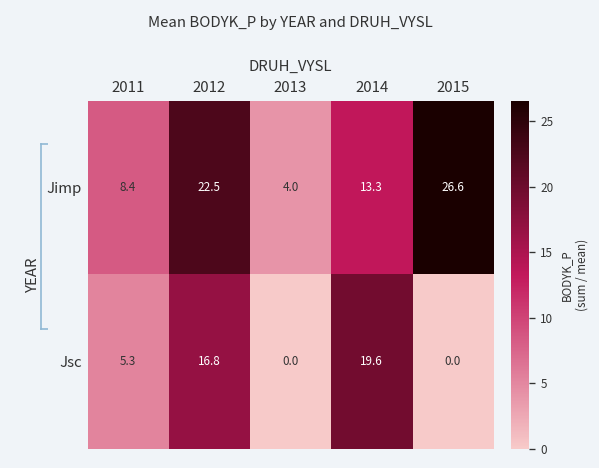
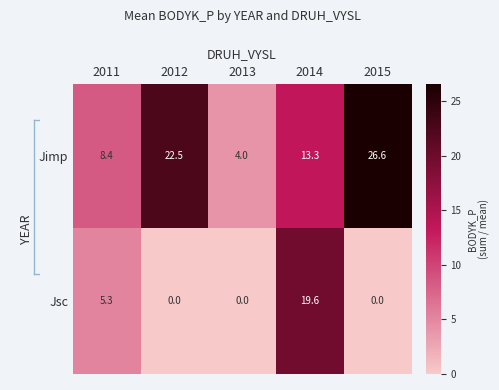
  {
    "Mean BODYK_P by YEAR and DRUH_VYSL": {
      "Jimp": {
        "2011": 8.4,
        "2012": 22.5,
        "2013": 4.0,
        "2014": 13.3,
        "2015": 26.6
      },
      "Jsc": {
        "2011": 5.3,
-       "2012": 16.8,
+       "2012": 0.0,
        "2013": 0.0,
        "2014": 19.6,
        "2015": 0.0
      }
    }
  }
